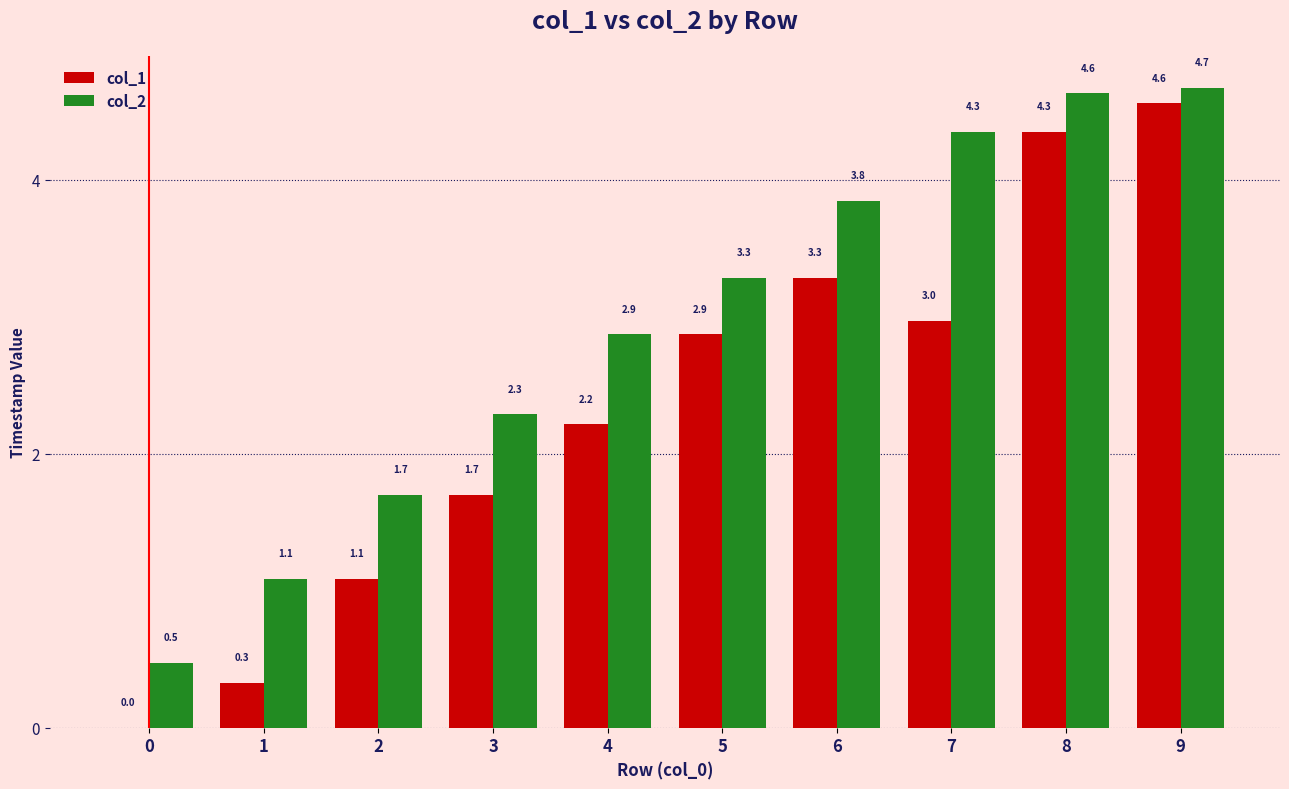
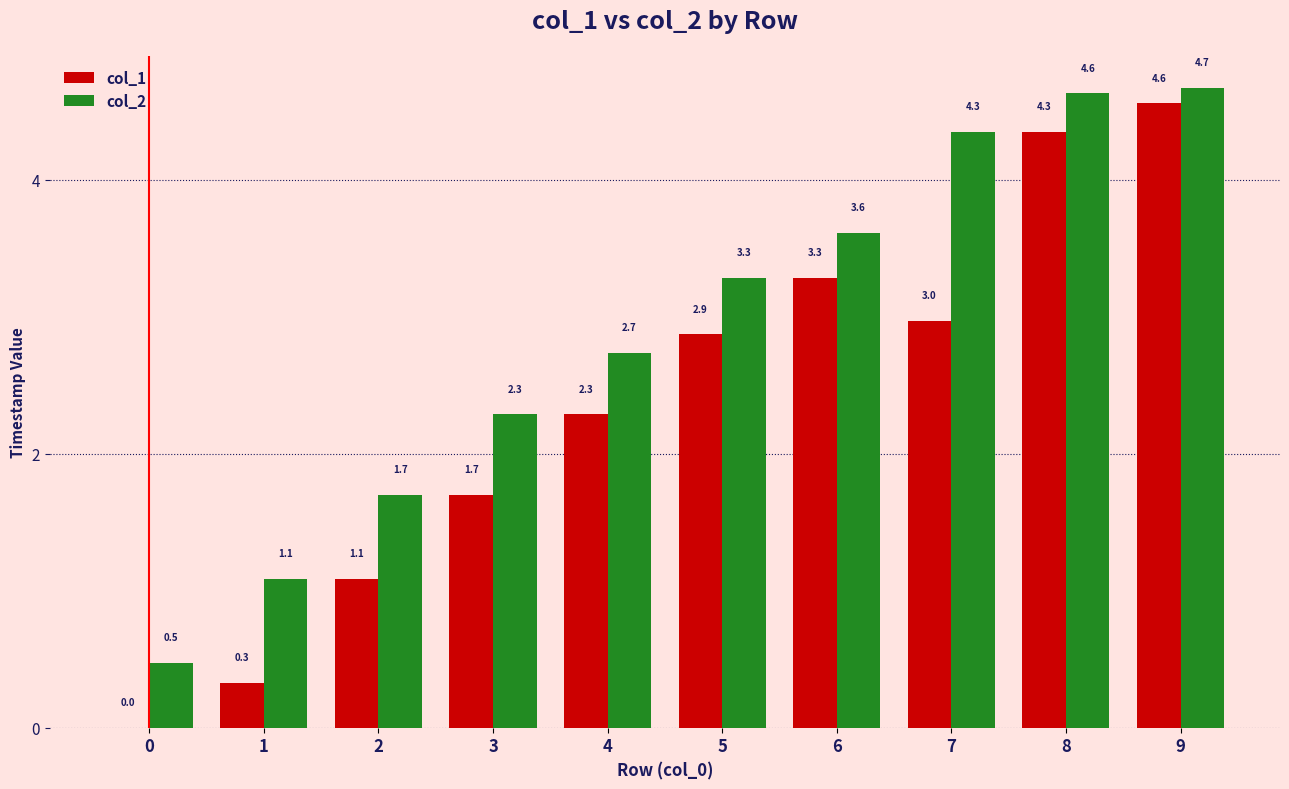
  {
    "col_1": {
      "0": 0.0,
      "1": 0.3,
      "2": 1.1,
      "3": 1.7,
-     "4": 2.2,
+     "4": 2.3,
      "5": 2.9,
      "6": 3.3,
      "7": 3.0,
      "8": 4.3,
      "9": 4.6
    },
    "col_2": {
      "0": 0.5,
      "1": 1.1,
      "2": 1.7,
      "3": 2.3,
-     "4": 2.9,
+     "4": 2.7,
      "5": 3.3,
-     "6": 3.8,
+     "6": 3.6,
      "7": 4.3,
      "8": 4.6,
      "9": 4.7
    }
  }
